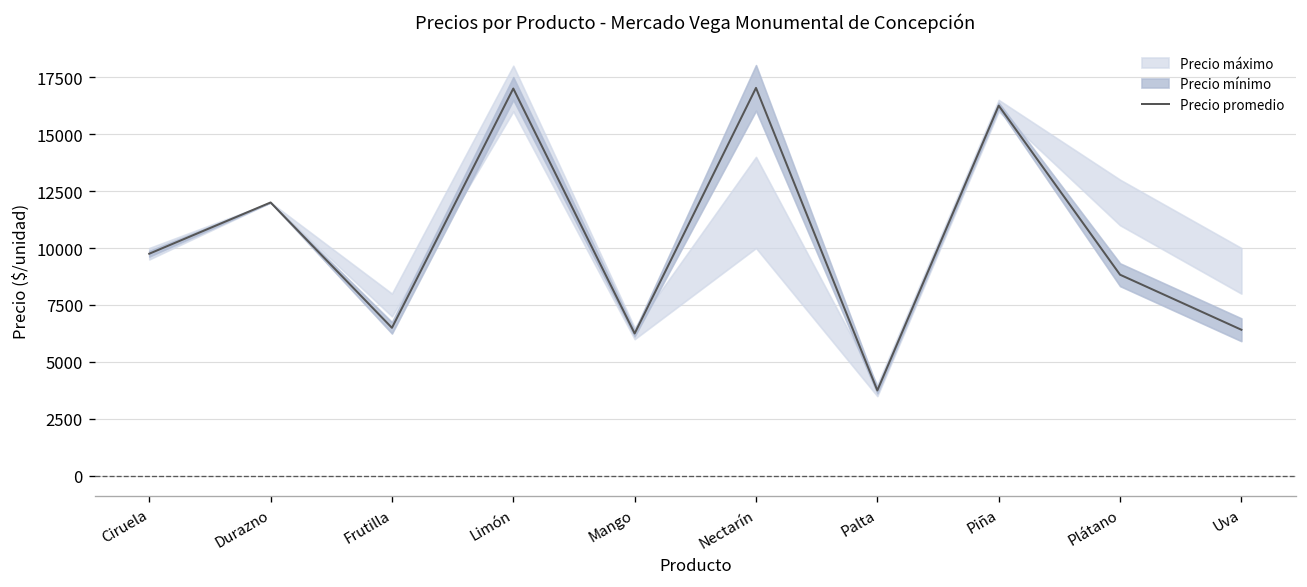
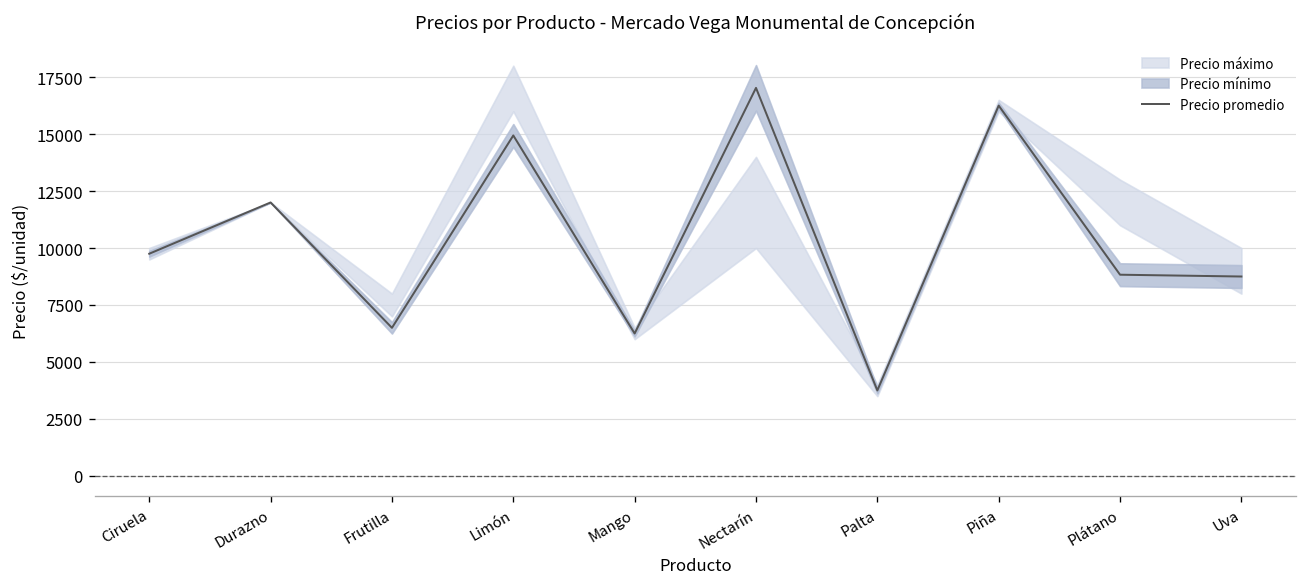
  {
    "Precio promedio": {
      "Frutilla": 6500,
-     "Limón": 17000,
+     "Limón": 14900,
      "Nectarín": 17000,
      "Plátano": 8800,
-     "Uva": 6400
+     "Uva": 8800
    }
  }
